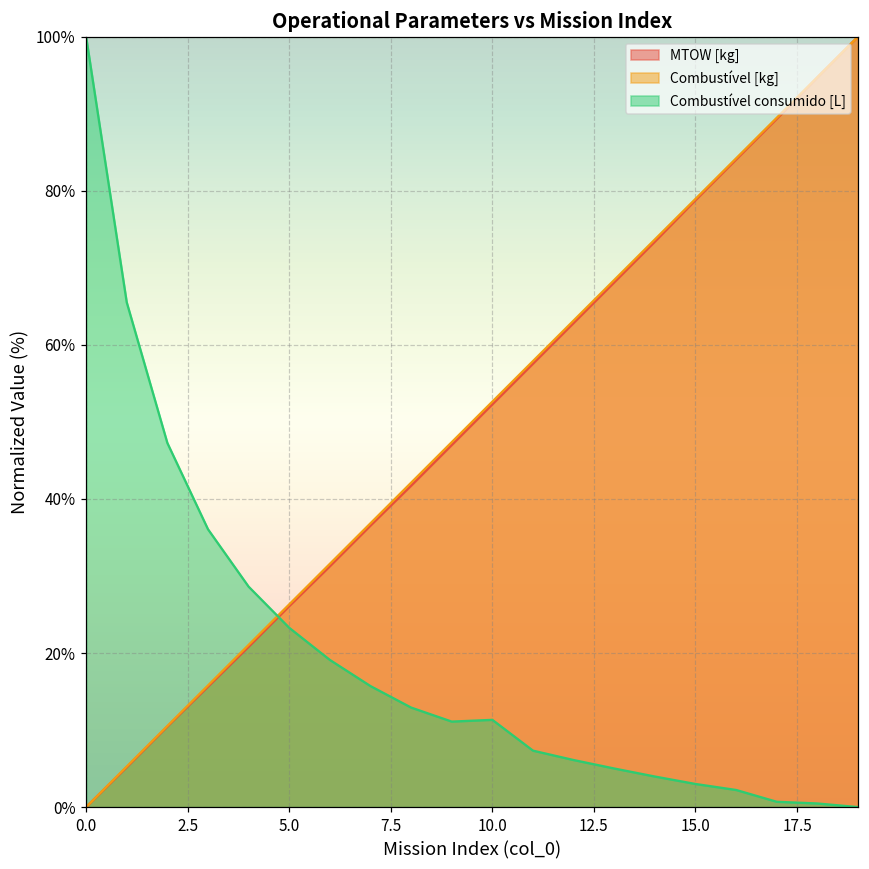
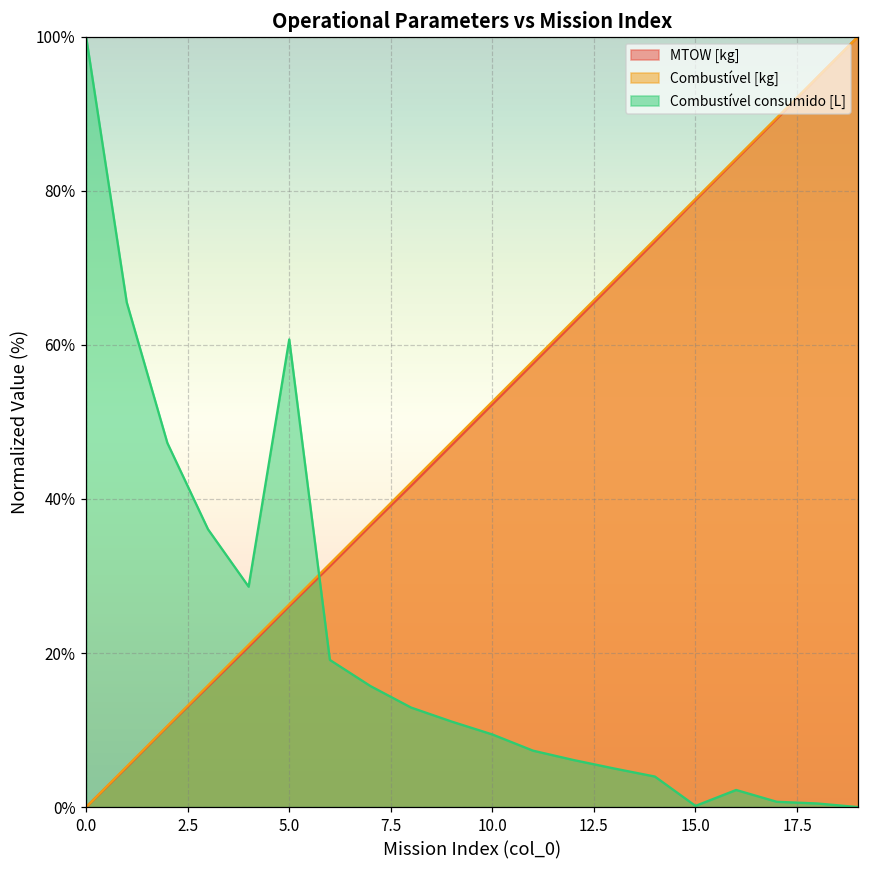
  {
    "Combustível consumido [L]": {
      "0.0": "100%",
-     "5.0": "23%",
-     "10.0": "11%",
-     "15.0": "3%"
+     "5.0": "61%",
+     "10.0": "9%",
+     "15.0": "0%"
    }
  }
